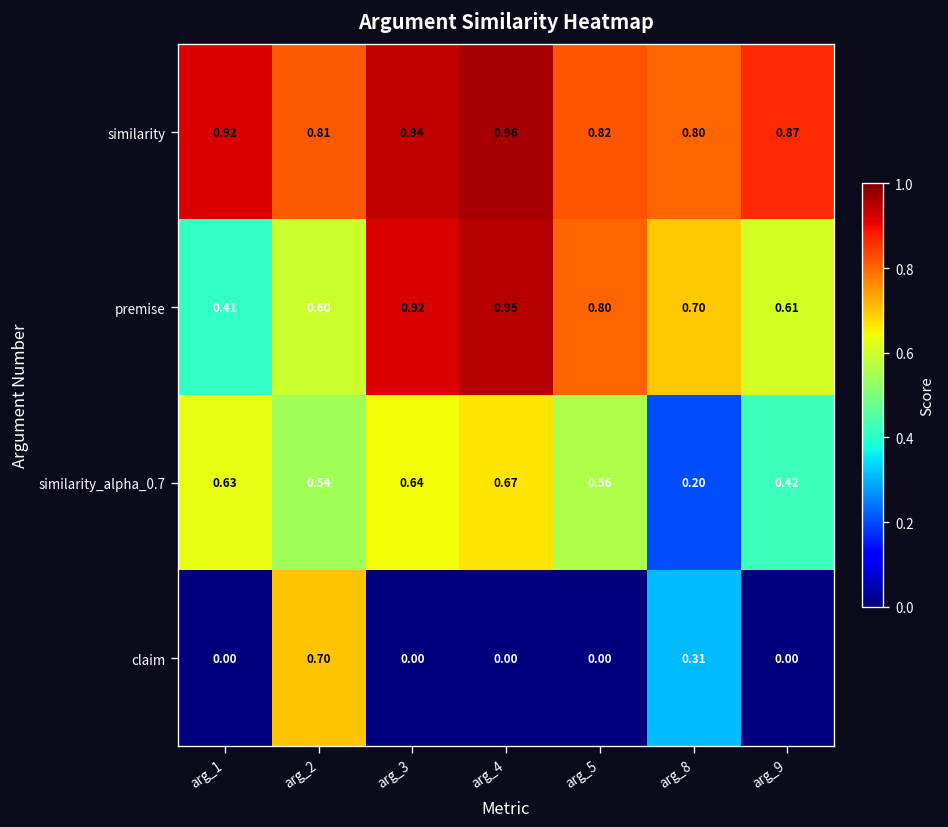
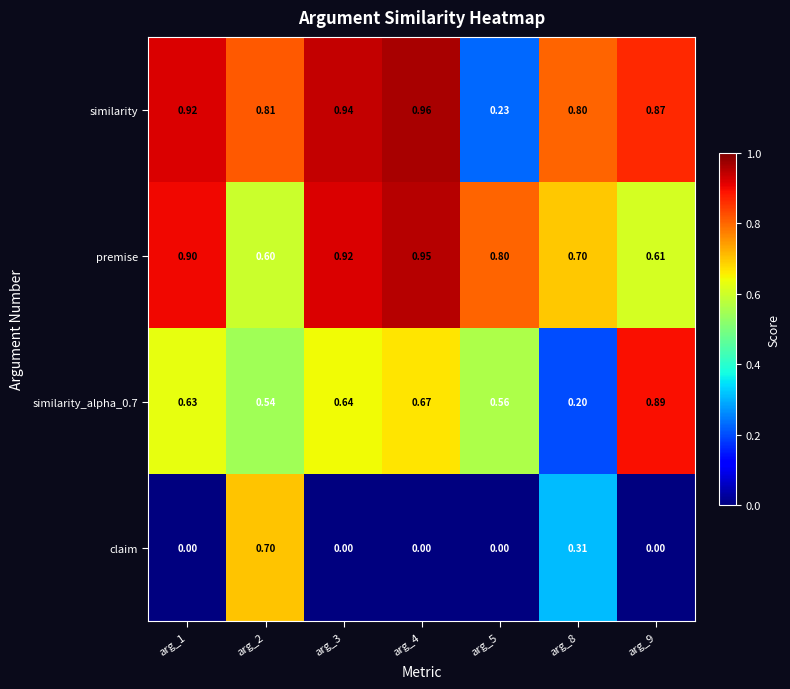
  {
    "similarity": {
      "arg_1": 0.92,
      "arg_2": 0.81,
      "arg_3": 0.94,
      "arg_4": 0.96,
-     "arg_5": 0.82,
+     "arg_5": 0.23,
      "arg_8": 0.80,
      "arg_9": 0.87
    },
    "premise": {
-     "arg_1": 0.41,
+     "arg_1": 0.90,
      "arg_2": 0.60,
      "arg_3": 0.92,
      "arg_4": 0.95,
      "arg_5": 0.80,
      "arg_8": 0.70,
      "arg_9": 0.61
    },
    "similarity_alpha_0.7": {
      "arg_1": 0.63,
      "arg_2": 0.54,
      "arg_3": 0.64,
      "arg_4": 0.67,
      "arg_5": 0.56,
      "arg_8": 0.20,
-     "arg_9": 0.42
+     "arg_9": 0.89
    },
    "claim": {
      "arg_1": 0.00,
      "arg_2": 0.70,
      "arg_3": 0.00,
      "arg_4": 0.00,
      "arg_5": 0.00,
      "arg_8": 0.31,
      "arg_9": 0.00
    }
  }
